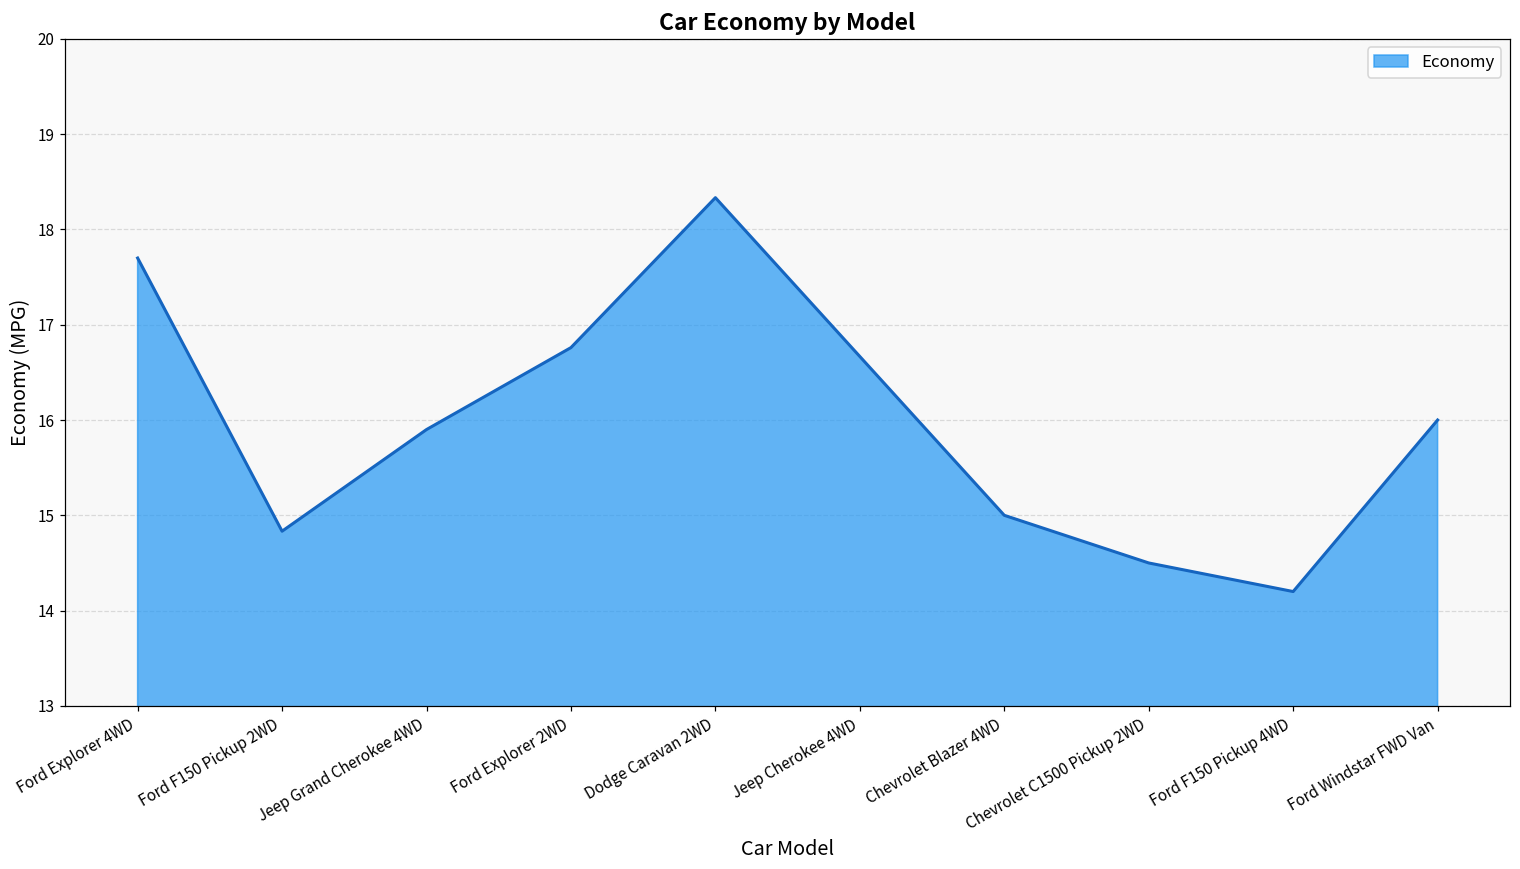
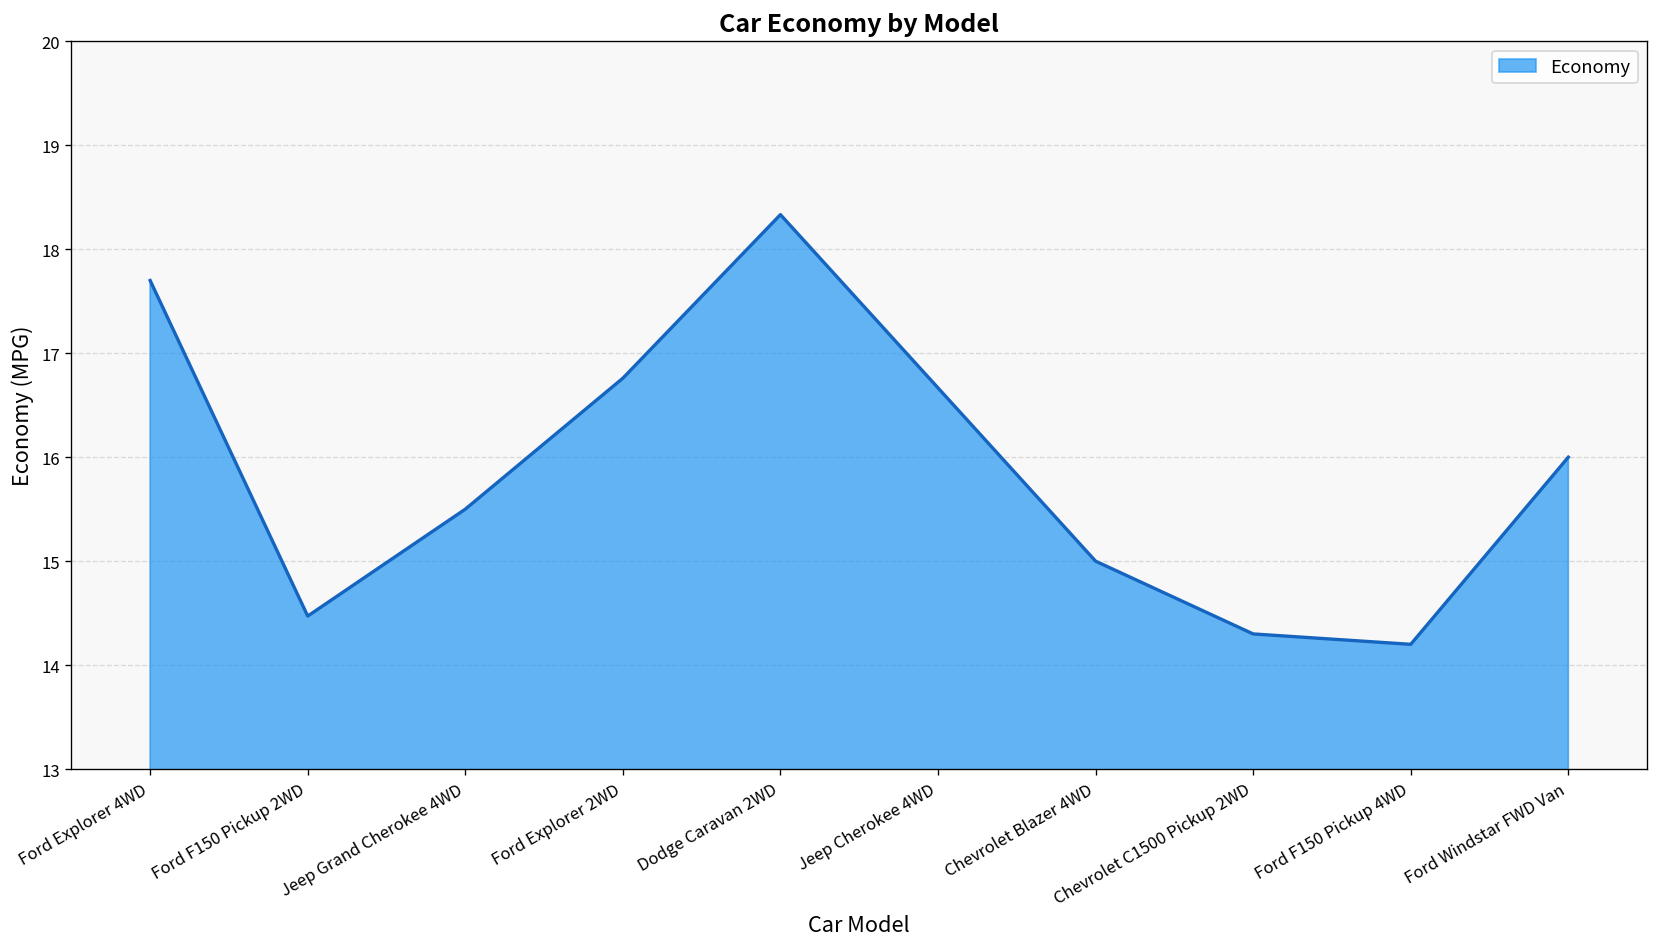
  {
    "Ford Explorer 4WD": 17.7,
-   "Ford F150 Pickup 2WD": 14.8,
-   "Jeep Grand Cherokee 4WD": 15.9,
+   "Ford F150 Pickup 2WD": 14.5,
+   "Jeep Grand Cherokee 4WD": 15.5,
    "Ford Explorer 2WD": 16.8,
    "Dodge Caravan 2WD": 18.3,
    "Jeep Cherokee 4WD": 16.7,
    "Chevrolet Blazer 4WD": 15.0,
-   "Chevrolet C1500 Pickup 2WD": 14.5,
+   "Chevrolet C1500 Pickup 2WD": 14.3,
    "Ford F150 Pickup 4WD": 14.2,
    "Ford Windstar FWD Van": 16.0
  }
